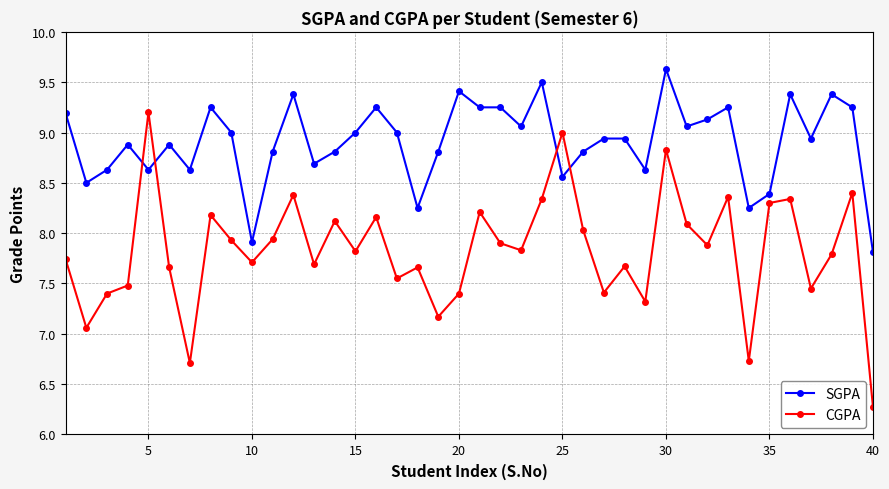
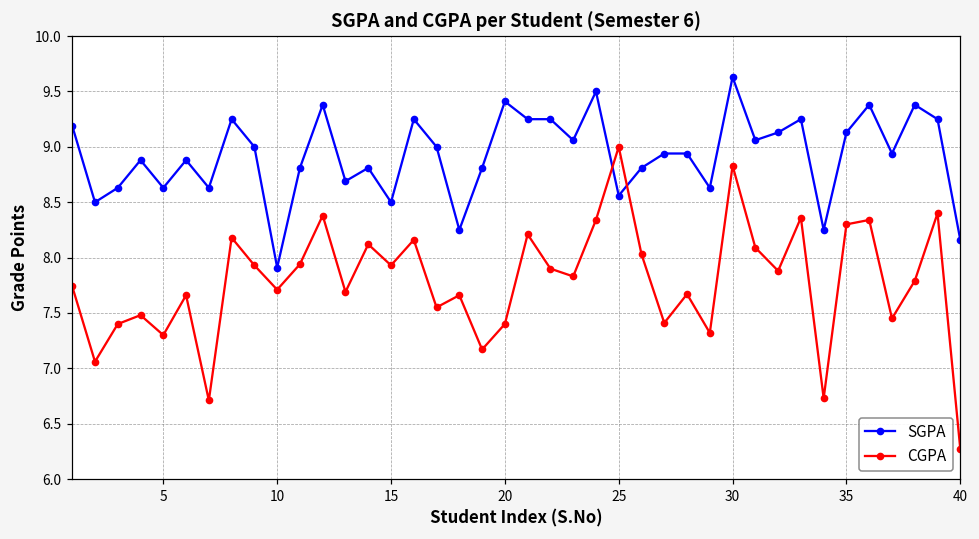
  {
    "SGPA": {
      "5": 8.63,
      "10": 7.91,
-     "15": 9.0,
+     "15": 8.5,
      "20": 9.41,
      "25": 8.56,
      "30": 9.63,
-     "35": 8.39,
-     "40": 7.81
+     "35": 9.13,
+     "40": 8.16
    },
    "CGPA": {
-     "5": 9.2,
+     "5": 7.3,
      "10": 7.71,
-     "15": 7.82,
+     "15": 7.93,
      "20": 7.40,
      "25": 9.00,
      "30": 8.83,
      "35": 8.30,
      "40": 6.27
    }
  }
